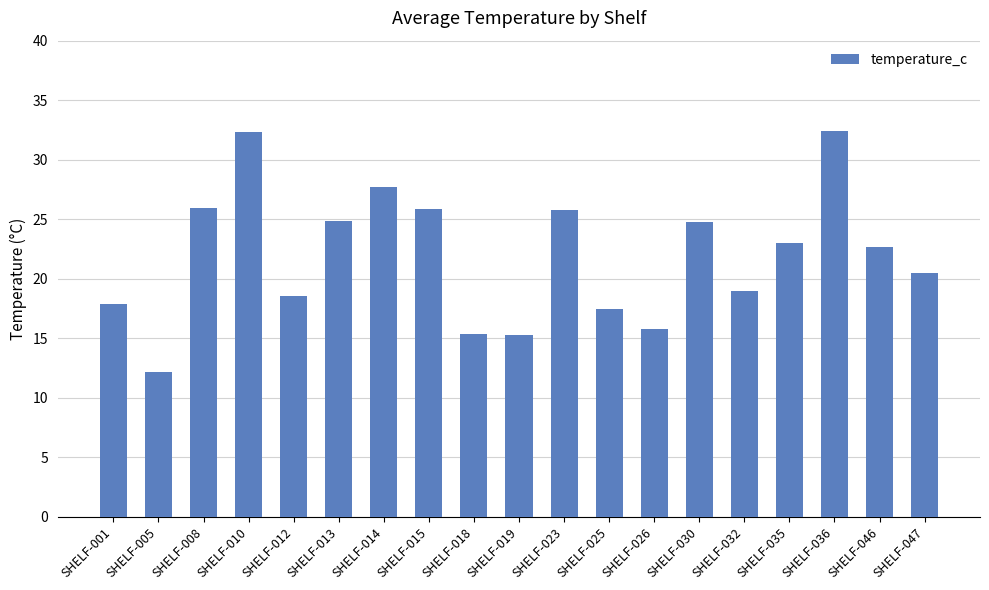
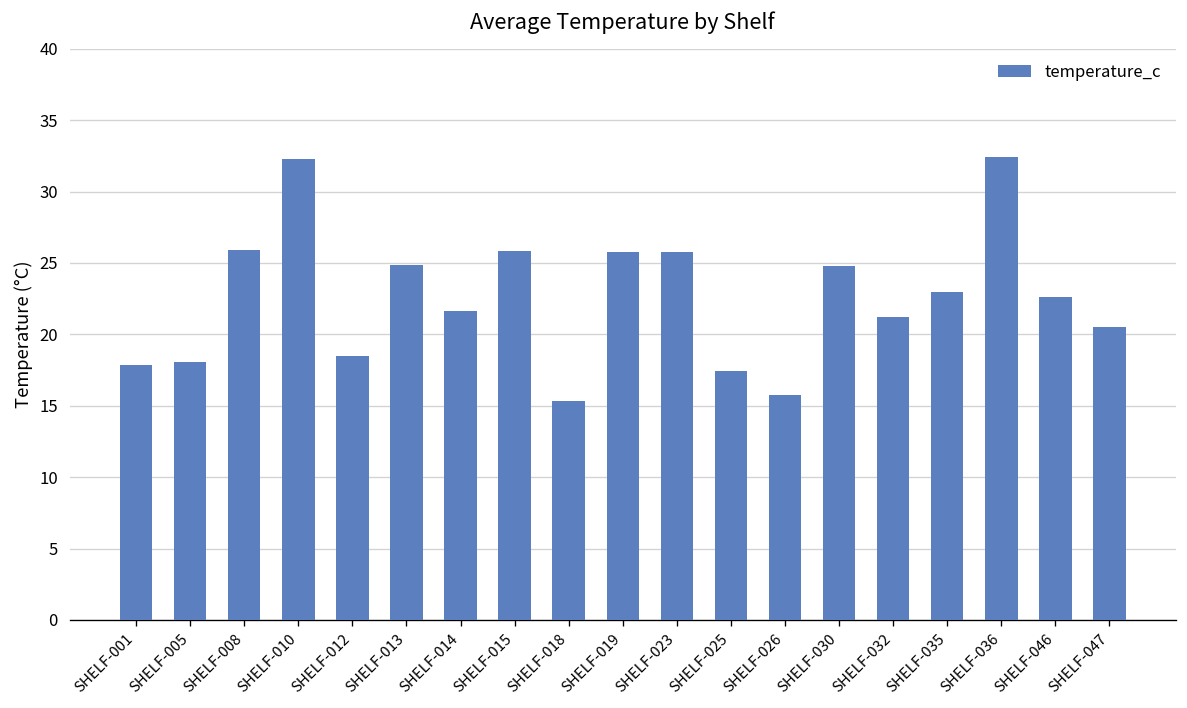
  {
    "SHELF-001": 17.9,
-   "SHELF-005": 12.2,
+   "SHELF-005": 18.0,
    "SHELF-008": 25.9,
    "SHELF-010": 32.3,
    "SHELF-012": 18.5,
    "SHELF-013": 24.8,
-   "SHELF-014": 27.7,
+   "SHELF-014": 21.7,
    "SHELF-015": 25.9,
    "SHELF-018": 15.4,
-   "SHELF-019": 15.3,
+   "SHELF-019": 25.8,
    "SHELF-023": 25.8,
    "SHELF-025": 17.5,
    "SHELF-026": 15.8,
    "SHELF-030": 24.8,
-   "SHELF-032": 19.0,
+   "SHELF-032": 21.2,
    "SHELF-035": 23.0,
    "SHELF-036": 32.4,
    "SHELF-046": 22.6,
    "SHELF-047": 20.5
  }
